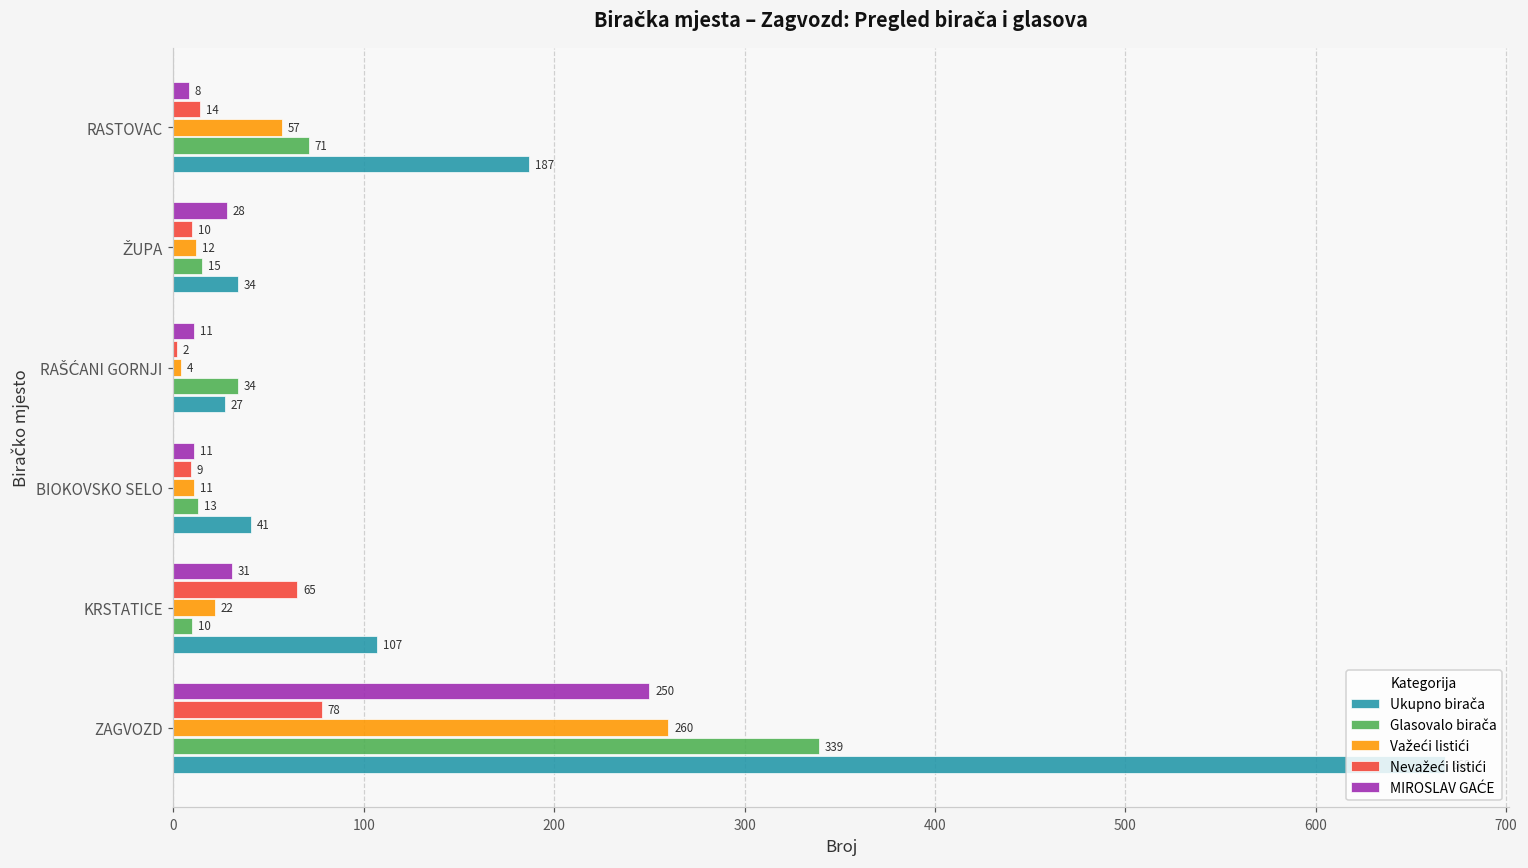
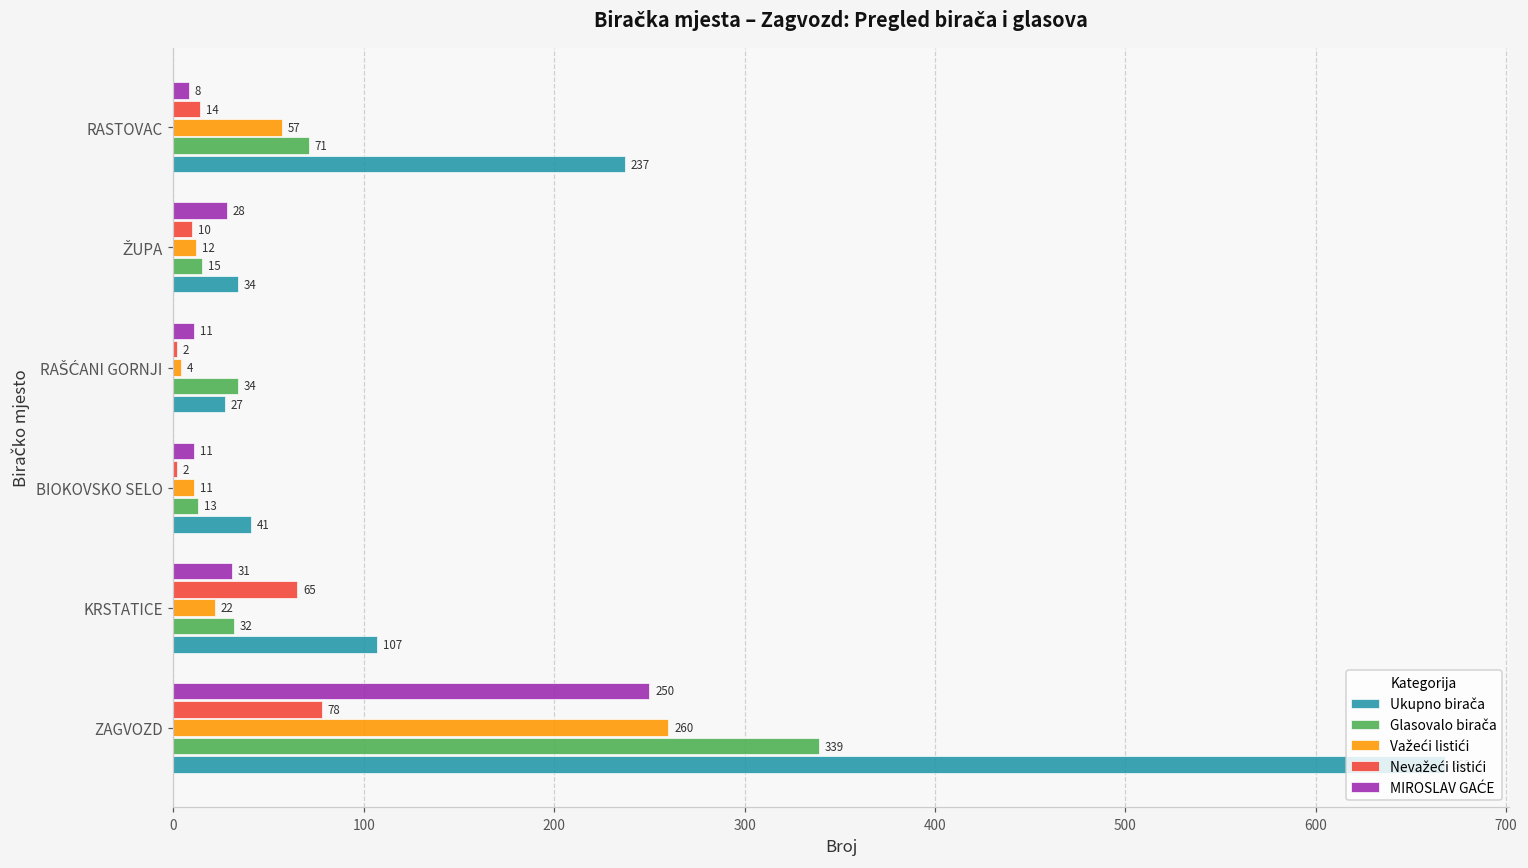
  {
    "Ukupno birača": {
-     "RASTOVAC": 187,
+     "RASTOVAC": 237,
      "ŽUPA": 34,
      "RAŠĆANI GORNJI": 27,
      "BIOKOVSKO SELO": 41,
      "KRSTATICE": 107
    },
    "Glasovalo birača": {
      "RASTOVAC": 71,
      "ŽUPA": 15,
      "RAŠĆANI GORNJI": 34,
      "BIOKOVSKO SELO": 13,
-     "KRSTATICE": 10,
+     "KRSTATICE": 32,
      "ZAGVOZD": 339
    },
    "Važeći listići": {
      "RASTOVAC": 57,
      "ŽUPA": 12,
      "RAŠĆANI GORNJI": 4,
      "BIOKOVSKO SELO": 11,
      "KRSTATICE": 22,
      "ZAGVOZD": 260
    },
    "Nevažeći listići": {
      "RASTOVAC": 14,
      "ŽUPA": 10,
      "RAŠĆANI GORNJI": 2,
-     "BIOKOVSKO SELO": 9,
+     "BIOKOVSKO SELO": 2,
      "KRSTATICE": 65,
      "ZAGVOZD": 78
    },
    "MIROSLAV GAĆE": {
      "RASTOVAC": 8,
      "ŽUPA": 28,
      "RAŠĆANI GORNJI": 11,
      "BIOKOVSKO SELO": 11,
      "KRSTATICE": 31,
      "ZAGVOZD": 250
    }
  }
